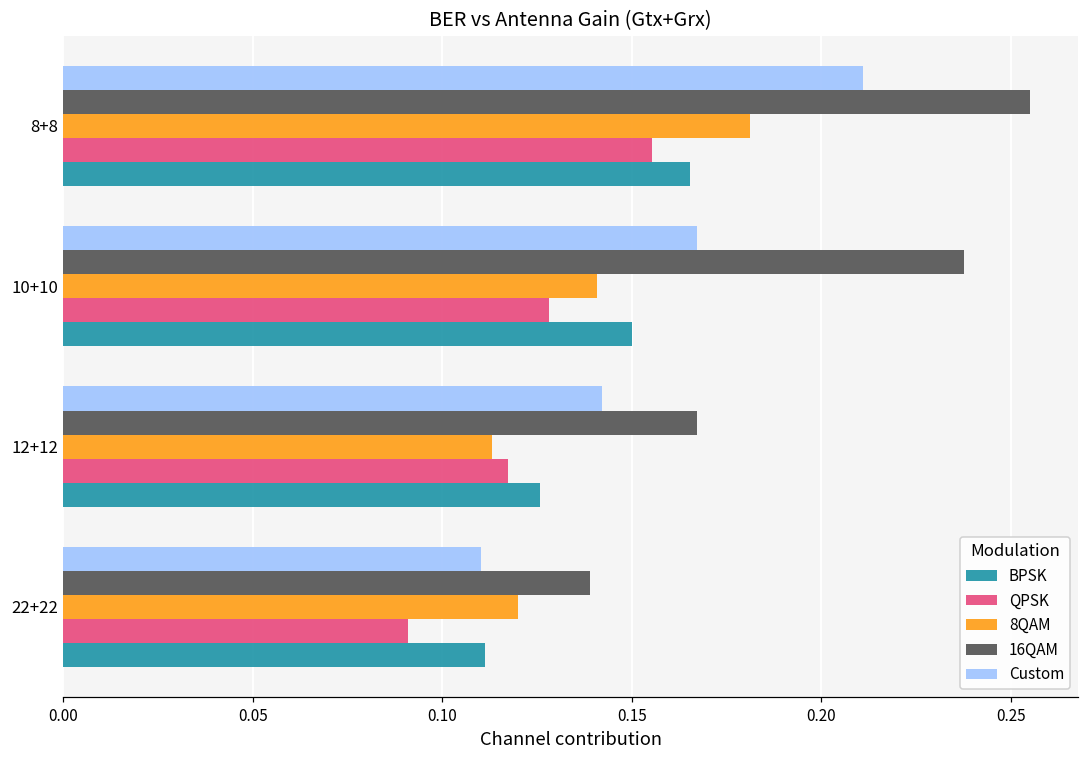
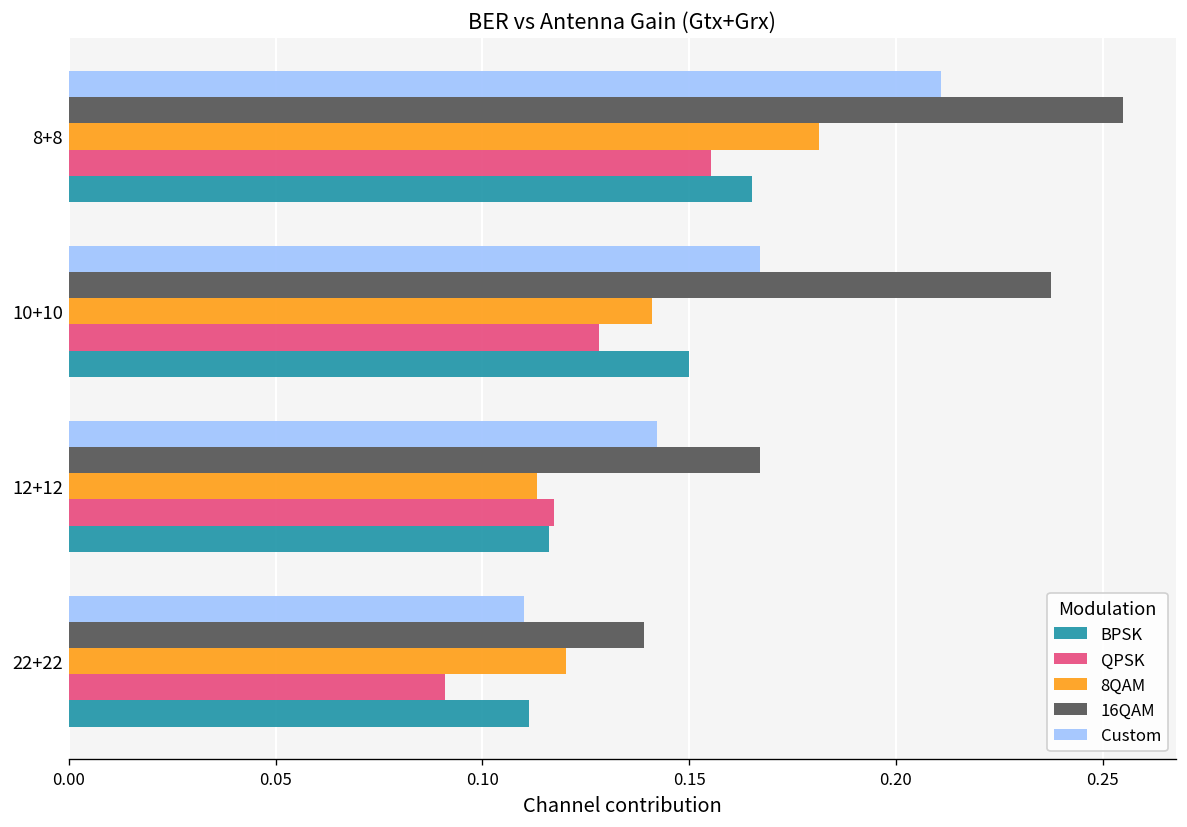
  {
    "BPSK": {
      "8+8": 0.165,
      "10+10": 0.150,
-     "12+12": 0.126,
+     "12+12": 0.116,
      "22+22": 0.111
    },
    "QPSK": {
      "8+8": 0.155,
      "10+10": 0.128,
      "12+12": 0.117,
      "22+22": 0.091
    },
    "8QAM": {
      "8+8": 0.181,
      "10+10": 0.141,
      "12+12": 0.113,
      "22+22": 0.120
    },
    "16QAM": {
      "8+8": 0.255,
      "10+10": 0.238,
      "12+12": 0.167,
      "22+22": 0.139
    },
    "Custom": {
      "8+8": 0.211,
      "10+10": 0.167,
      "12+12": 0.142,
      "22+22": 0.110
    }
  }
